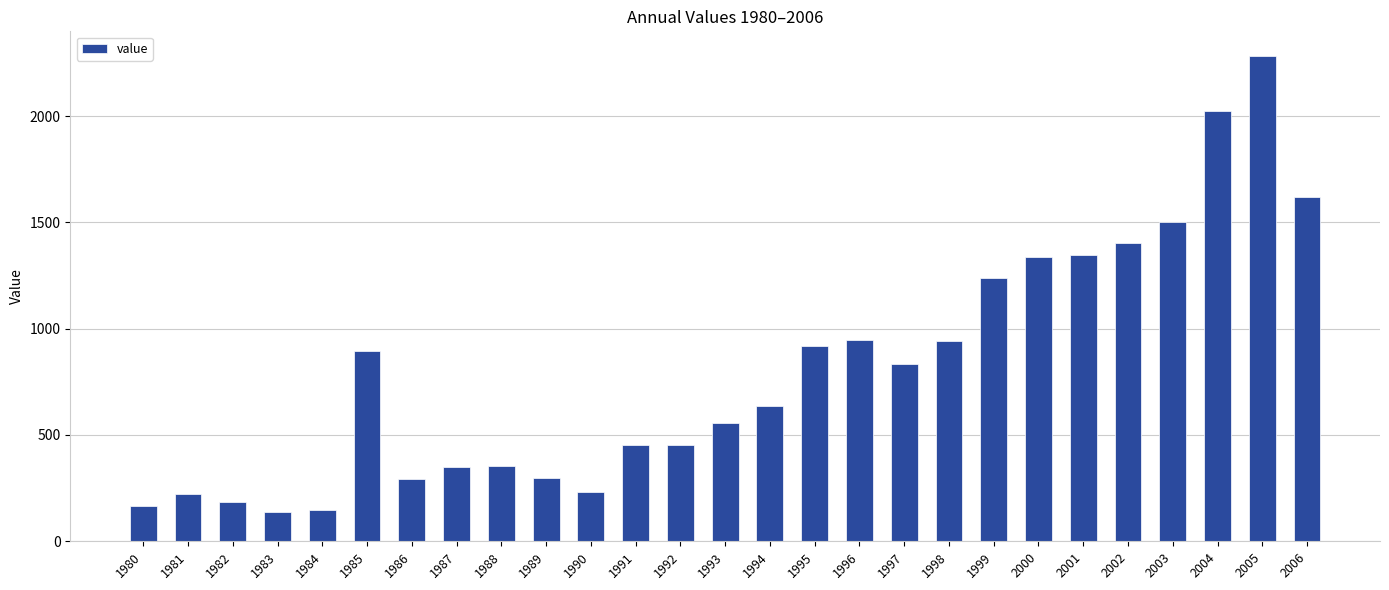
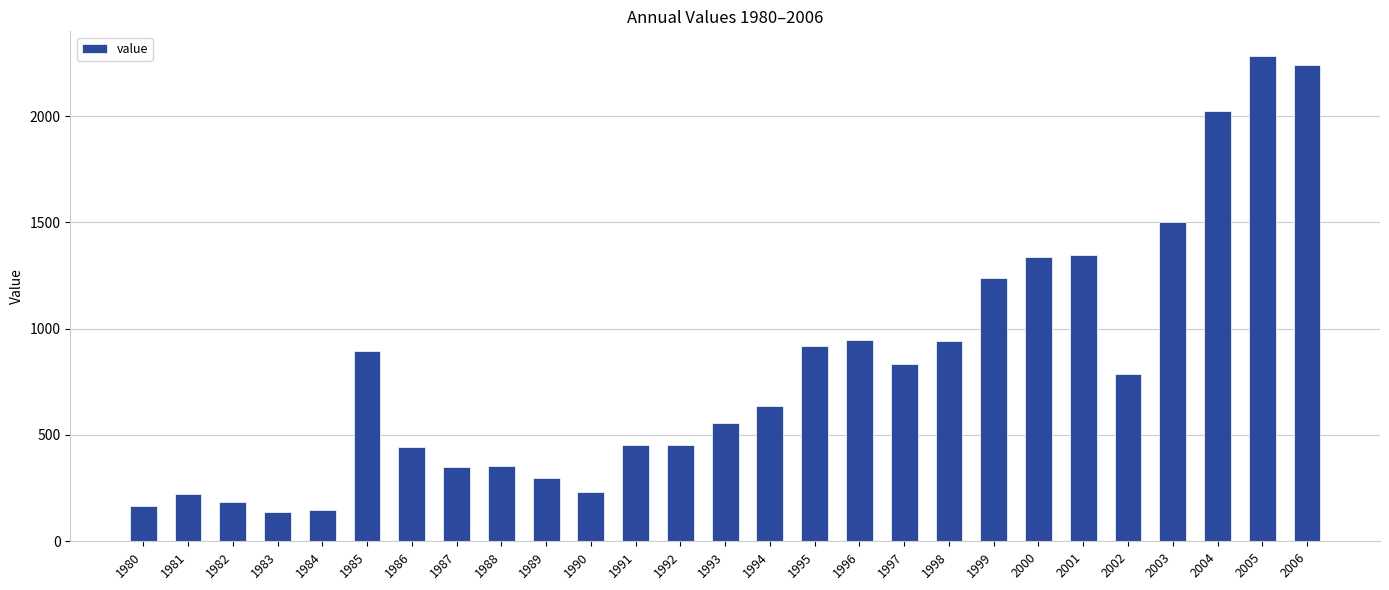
  {
    "1980": 170,
    "1981": 220,
    "1982": 180,
    "1983": 140,
    "1984": 150,
    "1985": 900,
-   "1986": 290,
+   "1986": 450,
    "1987": 350,
    "1988": 360,
    "1989": 300,
    "1990": 230,
    "1991": 450,
    "1992": 450,
    "1993": 550,
    "1994": 640,
    "1995": 920,
    "1996": 950,
    "1997": 830,
    "1998": 940,
    "1999": 1240,
    "2000": 1340,
    "2001": 1350,
-   "2002": 1410,
+   "2002": 780,
    "2003": 1500,
    "2004": 2030,
    "2005": 2280,
-   "2006": 1620
+   "2006": 2240
  }
